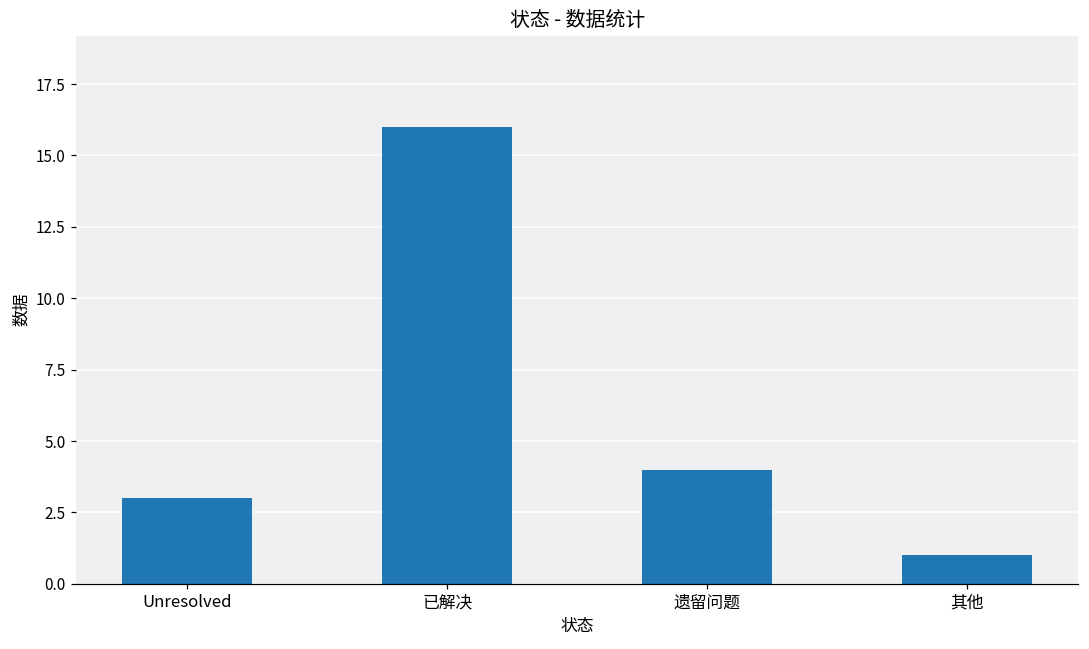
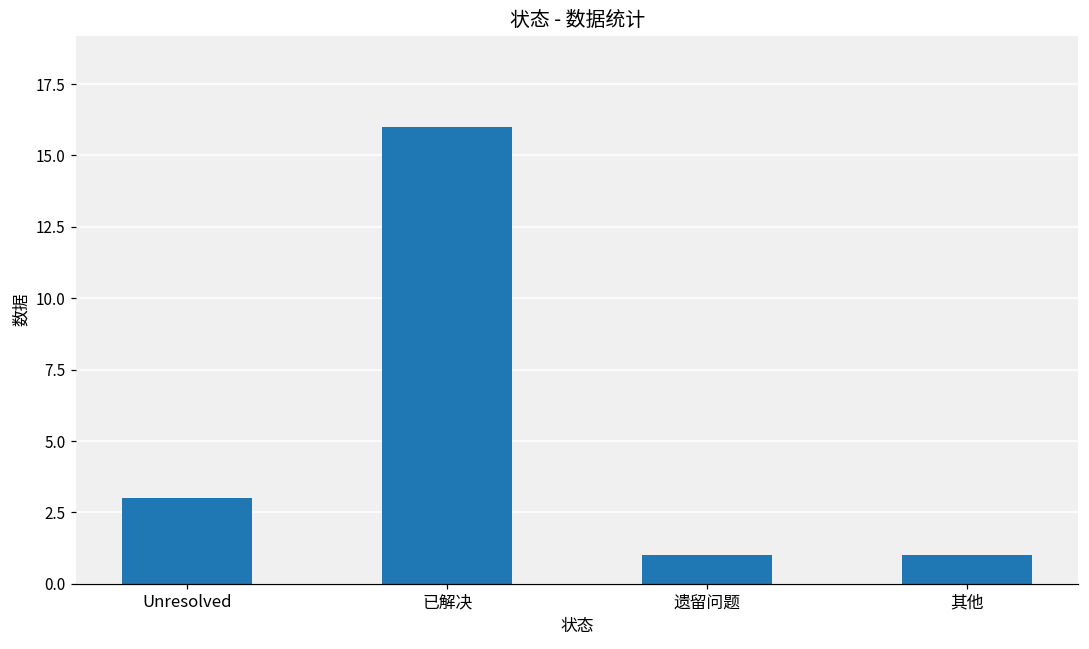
  {
    "Unresolved": 3,
    "已解决": 16,
-   "遗留问题": 4,
+   "遗留问题": 1,
    "其他": 1
  }
